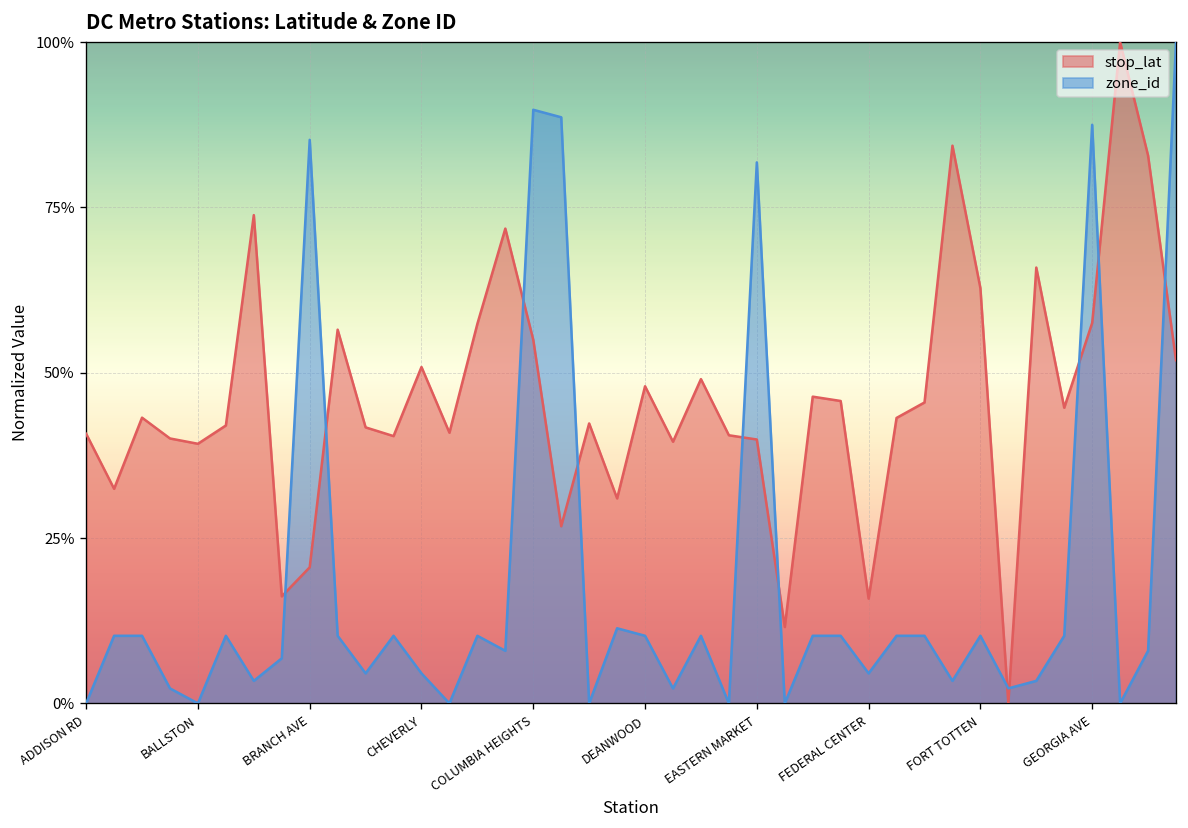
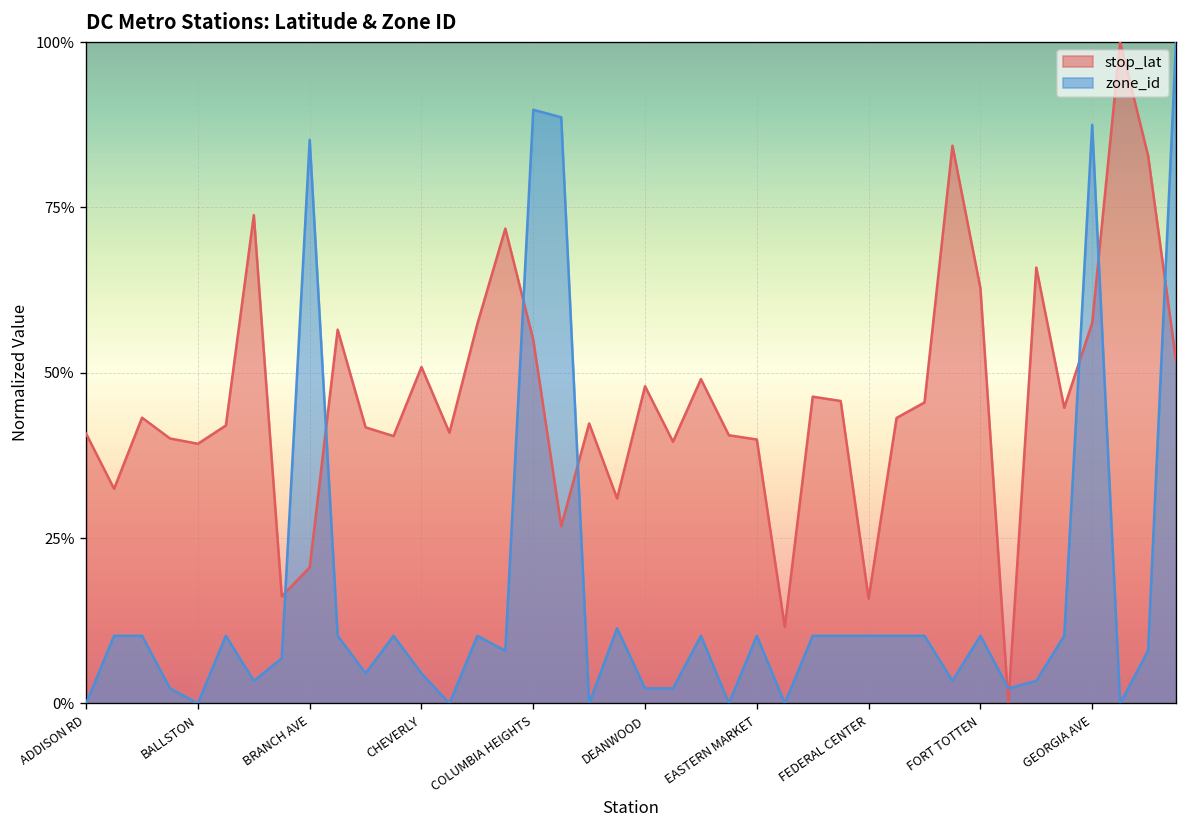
  {
    "stop_lat": {
      "ADDISON RD": "41%",
      "BALLSTON": "39%",
      "BRANCH AVE": "21%",
      "CHEVERLY": "51%",
      "COLUMBIA HEIGHTS": "55%",
      "DEANWOOD": "48%",
      "EASTERN MARKET": "40%",
      "FEDERAL CENTER": "16%",
      "FORT TOTTEN": "63%",
      "GEORGIA AVE": "58%"
    },
    "zone_id": {
      "ADDISON RD": "0%",
      "BALLSTON": "0%",
      "BRANCH AVE": "85%",
      "CHEVERLY": "5%",
      "COLUMBIA HEIGHTS": "90%",
-     "DEANWOOD": "10%",
-     "EASTERN MARKET": "82%",
-     "FEDERAL CENTER": "5%",
+     "DEANWOOD": "2%",
+     "EASTERN MARKET": "10%",
+     "FEDERAL CENTER": "10%",
      "FORT TOTTEN": "10%",
      "GEORGIA AVE": "88%"
    }
  }
